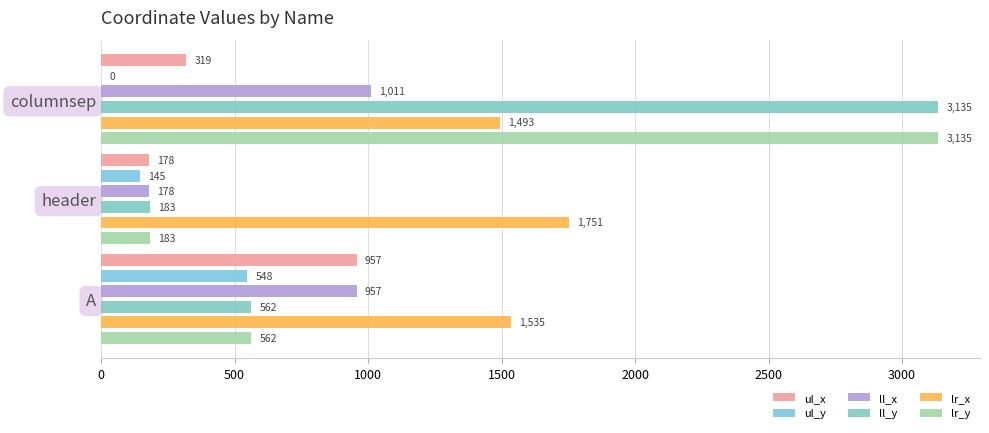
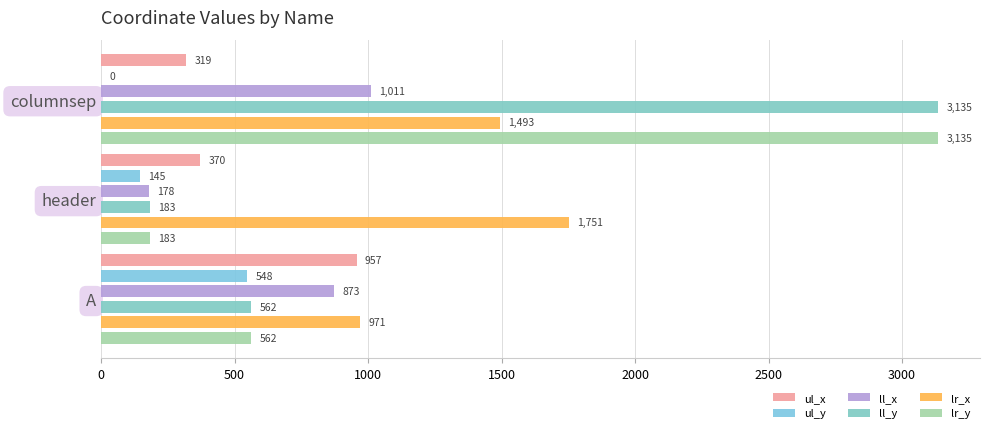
  {
    "ul_x": {
      "columnsep": "319",
-     "header": "178",
+     "header": "370",
      "A": "957"
    },
    "ll_x": {
      "columnsep": "1,011",
      "header": "178",
-     "A": "957"
+     "A": "873"
    },
    "lr_x": {
      "columnsep": "1,493",
      "header": "1,751",
-     "A": "1,535"
+     "A": "971"
    }
  }
